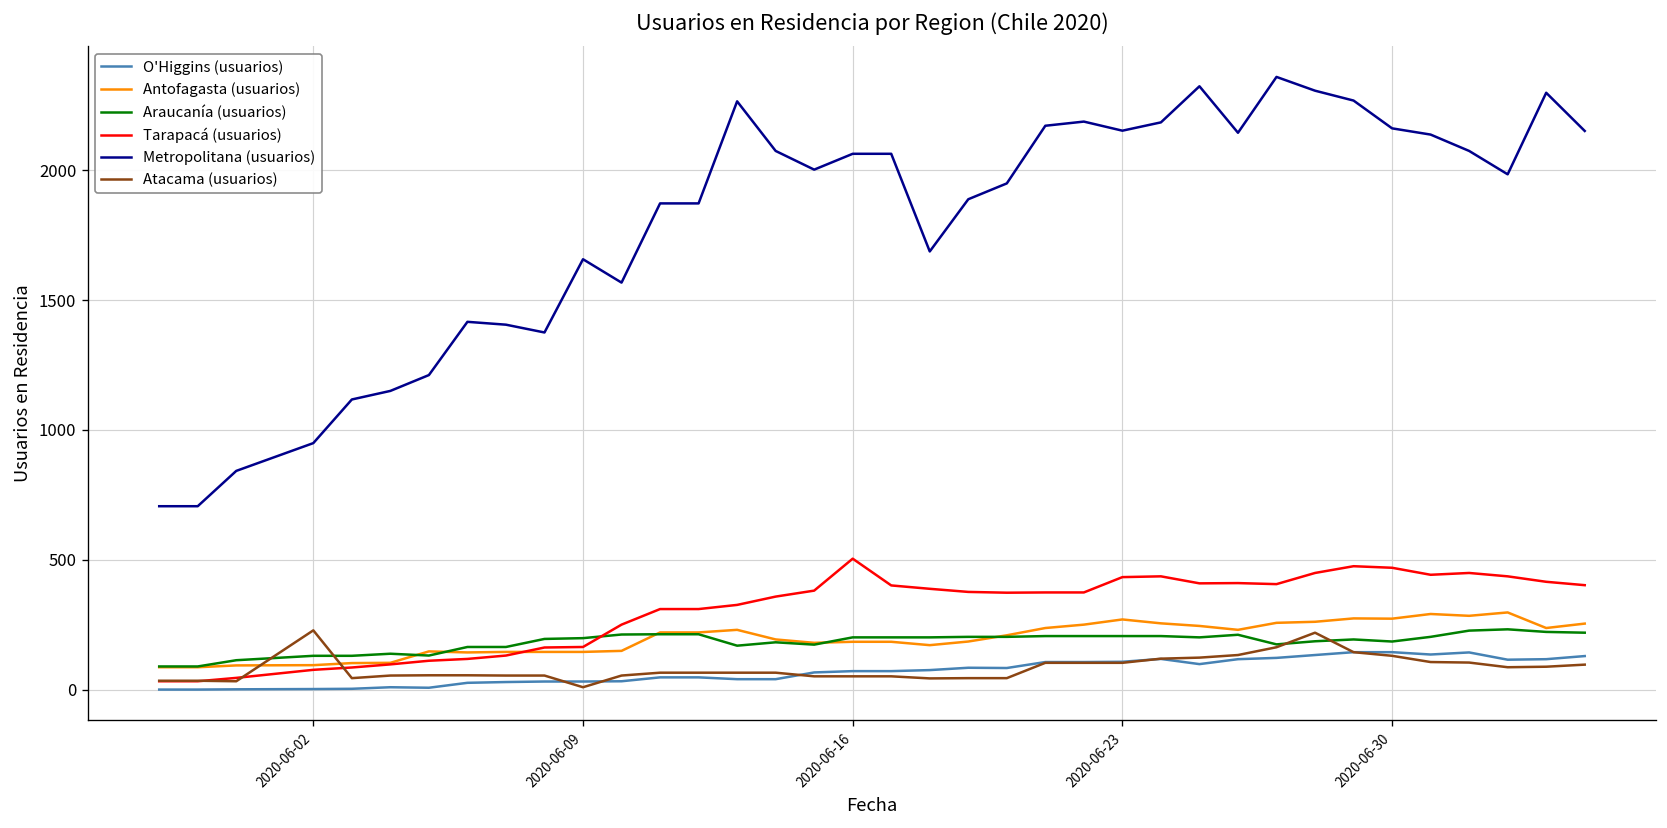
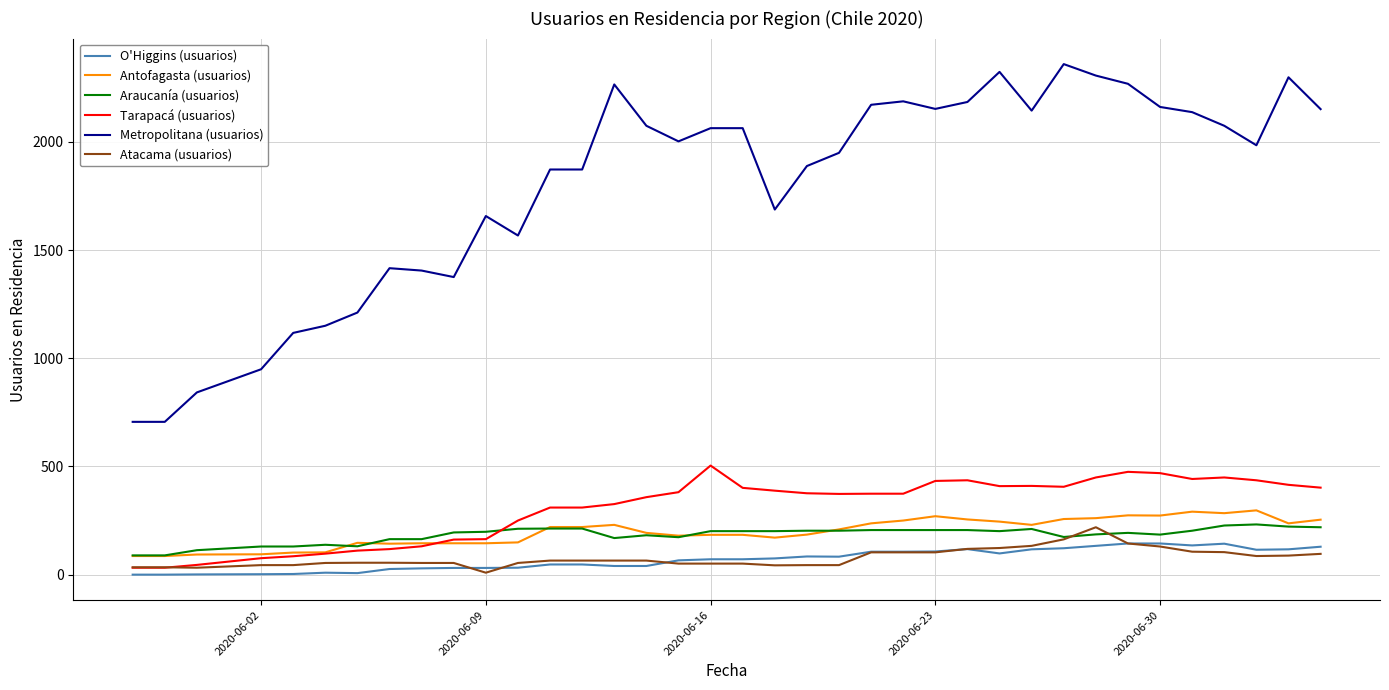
  {
    "O'Higgins (usuarios)": {
      "2020-06-02": 0,
      "2020-06-09": 30,
      "2020-06-16": 70,
      "2020-06-30": 140
    },
    "Antofagasta (usuarios)": {
      "2020-06-02": 90,
      "2020-06-09": 150,
      "2020-06-16": 180,
      "2020-06-23": 270,
      "2020-06-30": 270
    },
    "Araucanía (usuarios)": {
      "2020-06-02": 130,
      "2020-06-09": 200,
      "2020-06-16": 200,
      "2020-06-23": 210,
      "2020-06-30": 190
    },
    "Tarapacá (usuarios)": {
      "2020-06-02": 80,
      "2020-06-09": 160,
      "2020-06-16": 500,
      "2020-06-23": 430,
      "2020-06-30": 470
    },
    "Metropolitana (usuarios)": {
      "2020-06-02": 950,
      "2020-06-09": 1660,
      "2020-06-16": 2060,
      "2020-06-23": 2150,
      "2020-06-30": 2160
    },
    "Atacama (usuarios)": {
-     "2020-06-02": 230,
+     "2020-06-02": 40,
      "2020-06-09": 10,
      "2020-06-16": 50,
      "2020-06-30": 130
    }
  }
